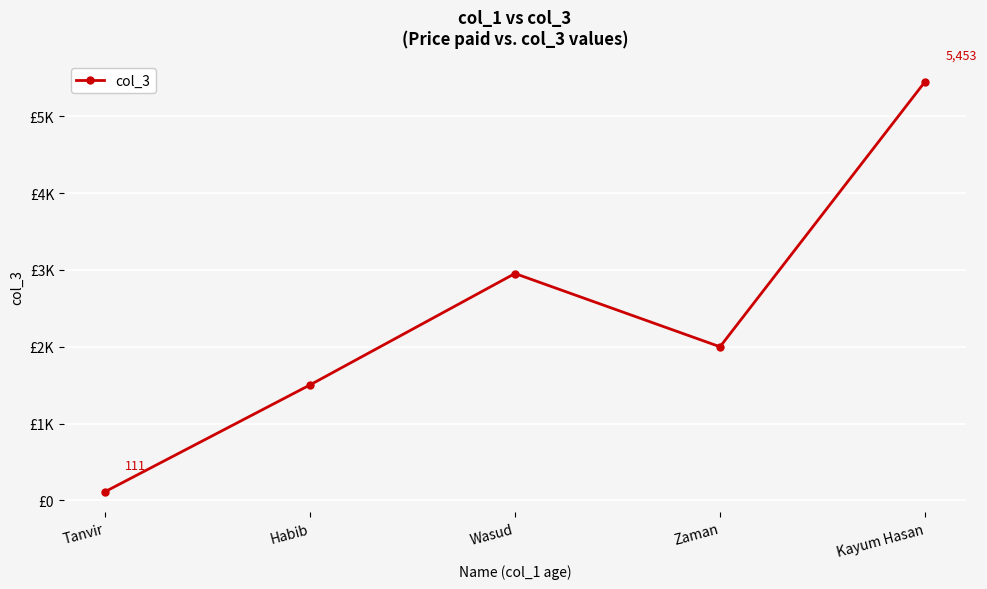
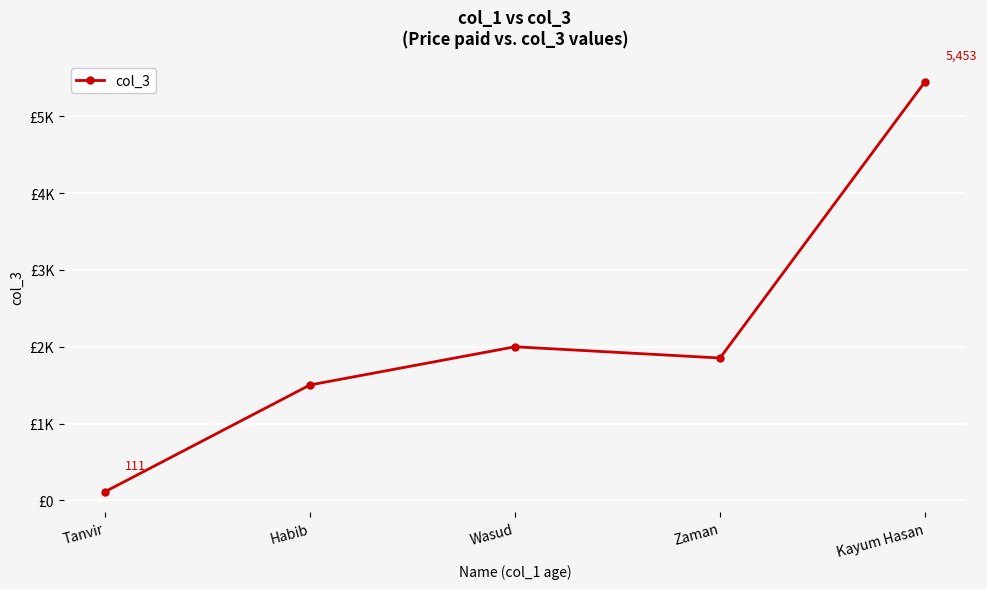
  {
    "Tanvir": "£100",
    "Habib": "£1500",
-   "Wasud": "£3000",
-   "Zaman": "£2000",
+   "Wasud": "£2000",
+   "Zaman": "£1900",
    "Kayum Hasan": "£5500"
  }
